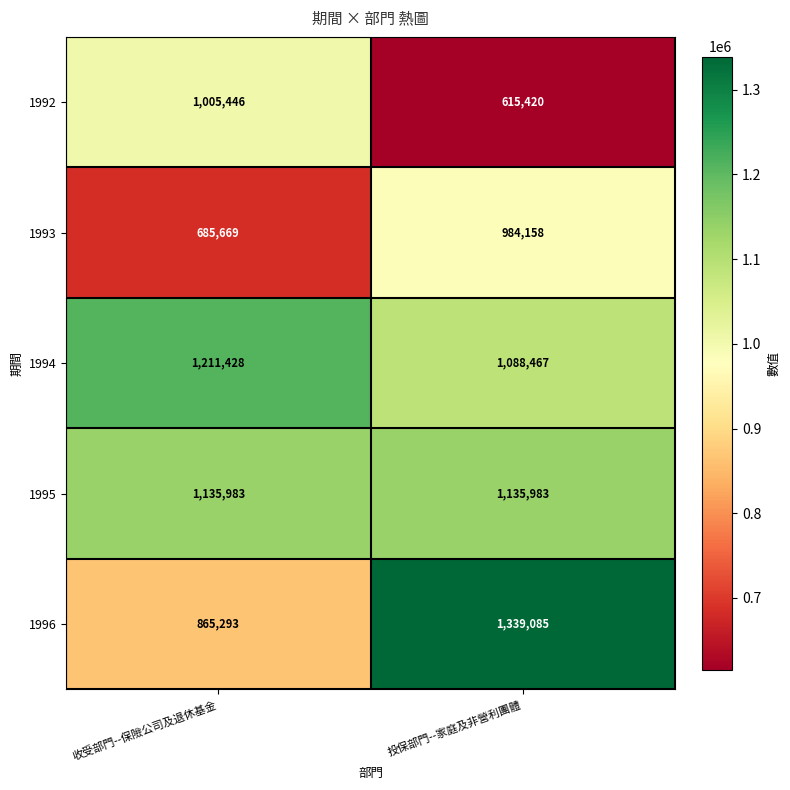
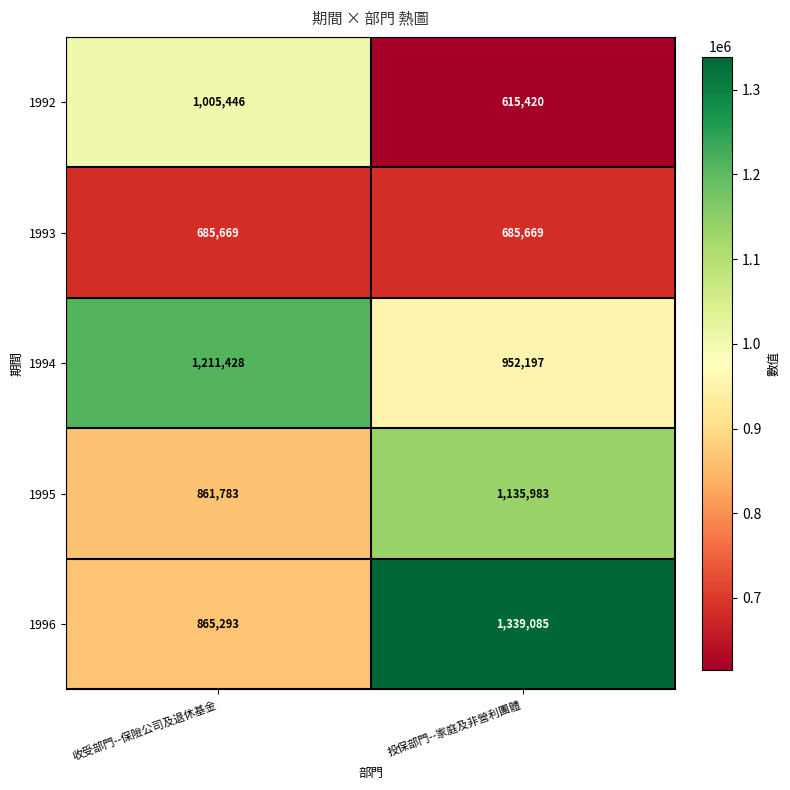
  {
    "1992": {
      "收受部門--保險公司及退休基金": "1,005,446",
      "投保部門--家庭及非營利團體": "615,420"
    },
    "1993": {
      "收受部門--保險公司及退休基金": "685,669",
-     "投保部門--家庭及非營利團體": "984,158"
+     "投保部門--家庭及非營利團體": "685,669"
    },
    "1994": {
      "收受部門--保險公司及退休基金": "1,211,428",
-     "投保部門--家庭及非營利團體": "1,088,467"
+     "投保部門--家庭及非營利團體": "952,197"
    },
    "1995": {
-     "收受部門--保險公司及退休基金": "1,135,983",
+     "收受部門--保險公司及退休基金": "861,783",
      "投保部門--家庭及非營利團體": "1,135,983"
    },
    "1996": {
      "收受部門--保險公司及退休基金": "865,293",
      "投保部門--家庭及非營利團體": "1,339,085"
    }
  }
